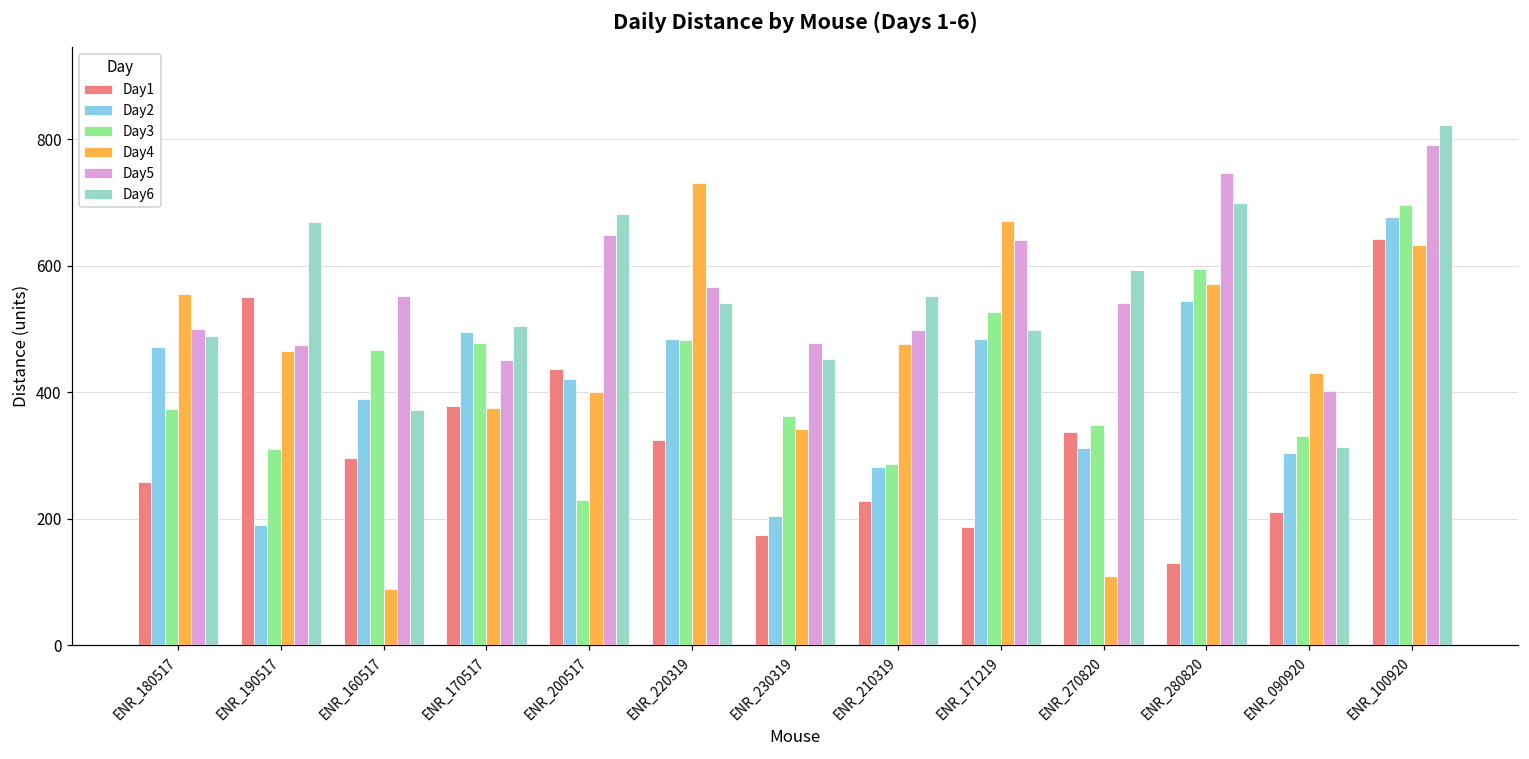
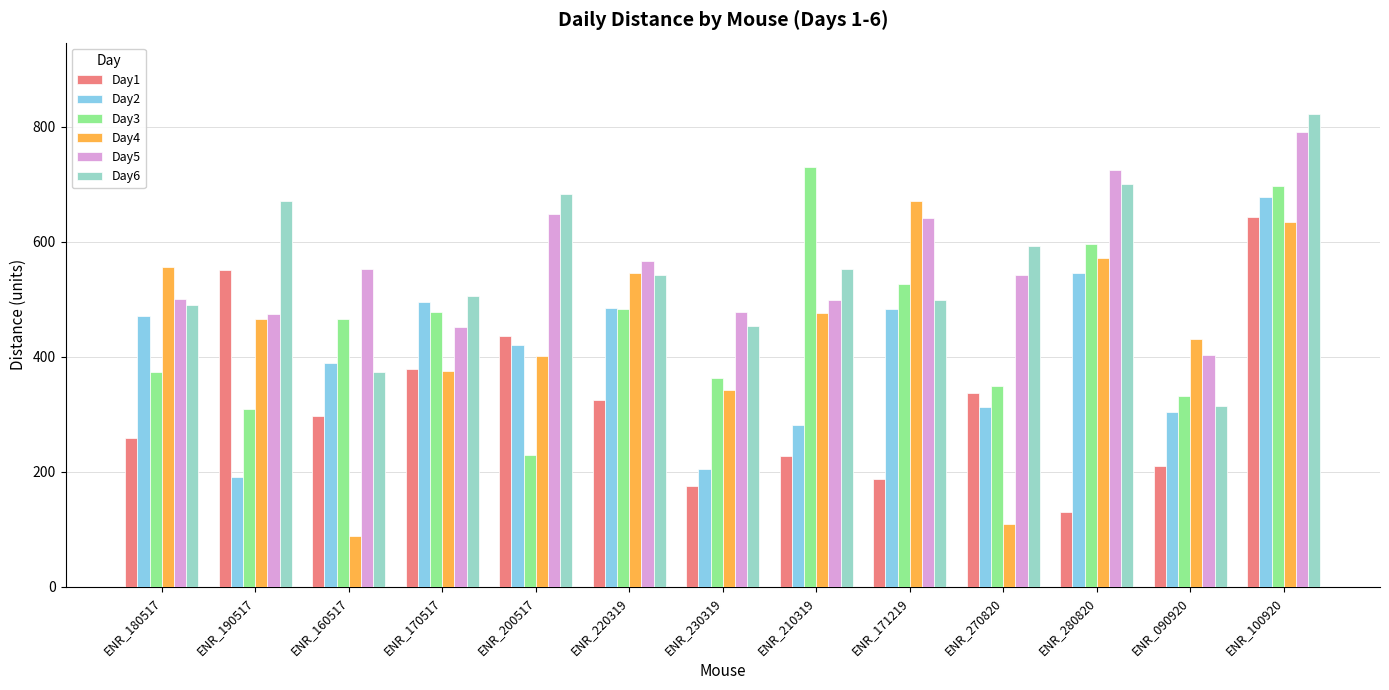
  {
    "Day1": {
      "ENR_180517": 260,
      "ENR_190517": 550,
      "ENR_160517": 300,
      "ENR_170517": 380,
      "ENR_200517": 440,
      "ENR_220319": 320,
      "ENR_230319": 170,
      "ENR_210319": 230,
      "ENR_171219": 190,
      "ENR_270820": 340,
      "ENR_280820": 130,
      "ENR_090920": 210,
      "ENR_100920": 640
    },
    "Day3": {
      "ENR_180517": 370,
      "ENR_190517": 310,
      "ENR_160517": 470,
      "ENR_170517": 480,
      "ENR_200517": 230,
      "ENR_220319": 480,
      "ENR_230319": 360,
-     "ENR_210319": 290,
+     "ENR_210319": 730,
      "ENR_171219": 530,
      "ENR_270820": 350,
      "ENR_280820": 600,
      "ENR_090920": 330,
      "ENR_100920": 700
    },
    "Day4": {
      "ENR_180517": 560,
      "ENR_190517": 460,
      "ENR_160517": 90,
      "ENR_170517": 380,
      "ENR_200517": 400,
-     "ENR_220319": 730,
+     "ENR_220319": 550,
      "ENR_230319": 340,
      "ENR_210319": 480,
      "ENR_171219": 670,
      "ENR_270820": 110,
      "ENR_280820": 570,
      "ENR_090920": 430,
      "ENR_100920": 630
    },
    "Day5": {
      "ENR_180517": 500,
      "ENR_190517": 470,
      "ENR_160517": 550,
      "ENR_170517": 450,
      "ENR_200517": 650,
      "ENR_220319": 570,
      "ENR_230319": 480,
      "ENR_210319": 500,
      "ENR_171219": 640,
      "ENR_270820": 540,
-     "ENR_280820": 750,
+     "ENR_280820": 720,
      "ENR_090920": 400,
      "ENR_100920": 790
    }
  }
